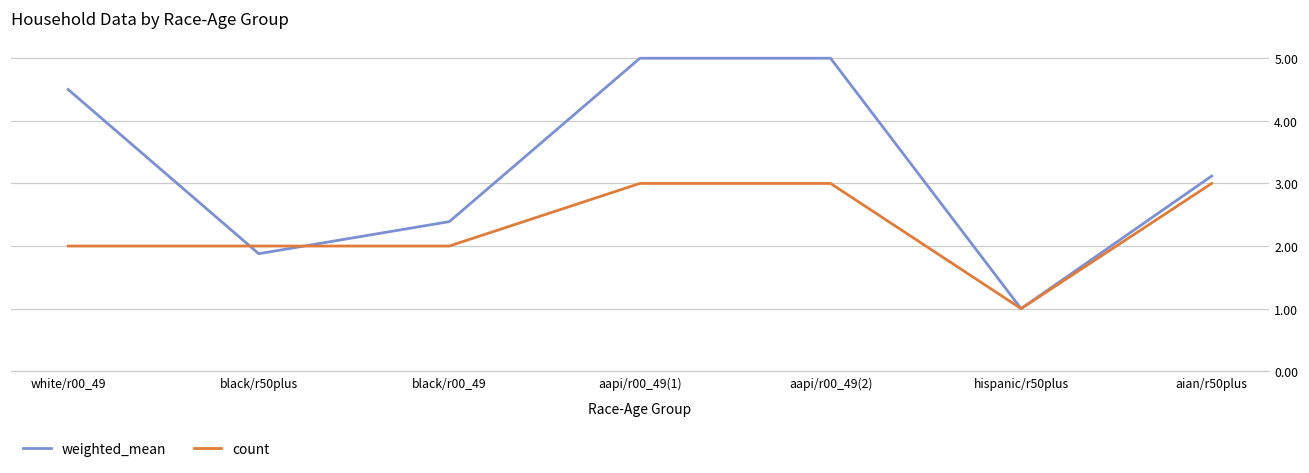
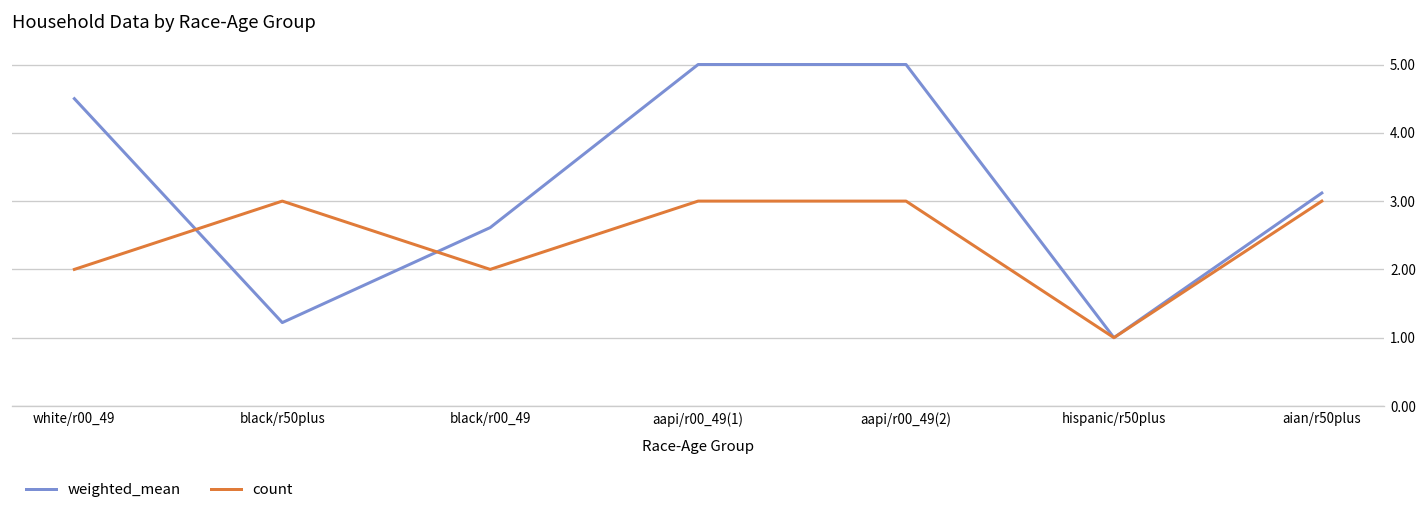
  {
    "weighted_mean": {
      "white/r00_49": 4.5,
-     "black/r50plus": 1.9,
-     "black/r00_49": 2.4,
+     "black/r50plus": 1.2,
+     "black/r00_49": 2.6,
      "aapi/r00_49(1)": 5.0,
      "aapi/r00_49(2)": 5.0,
      "aian/r50plus": 3.1
    },
    "count": {
      "white/r00_49": 2,
-     "black/r50plus": 2,
+     "black/r50plus": 3,
      "black/r00_49": 2,
      "aapi/r00_49(1)": 3,
      "aapi/r00_49(2)": 3,
      "aian/r50plus": 3
    }
  }
